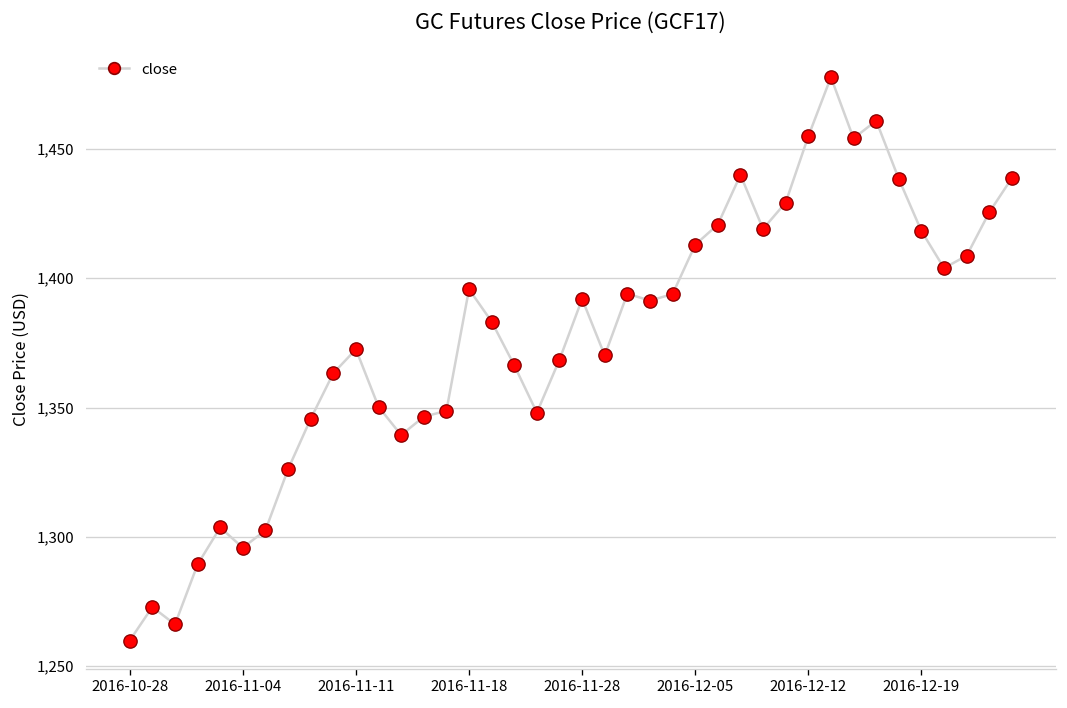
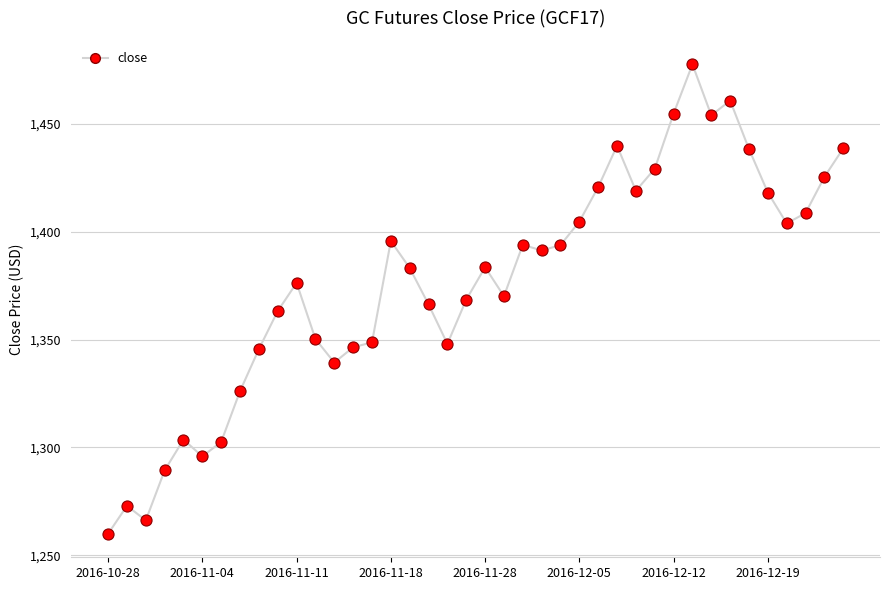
  {
    "2016-10-28": "1,260",
    "2016-11-04": "1,296",
-   "2016-11-11": "1,373",
+   "2016-11-11": "1,376",
    "2016-11-18": "1,396",
-   "2016-11-28": "1,392",
-   "2016-12-05": "1,413",
+   "2016-11-28": "1,384",
+   "2016-12-05": "1,405",
    "2016-12-12": "1,455",
    "2016-12-19": "1,418"
  }
